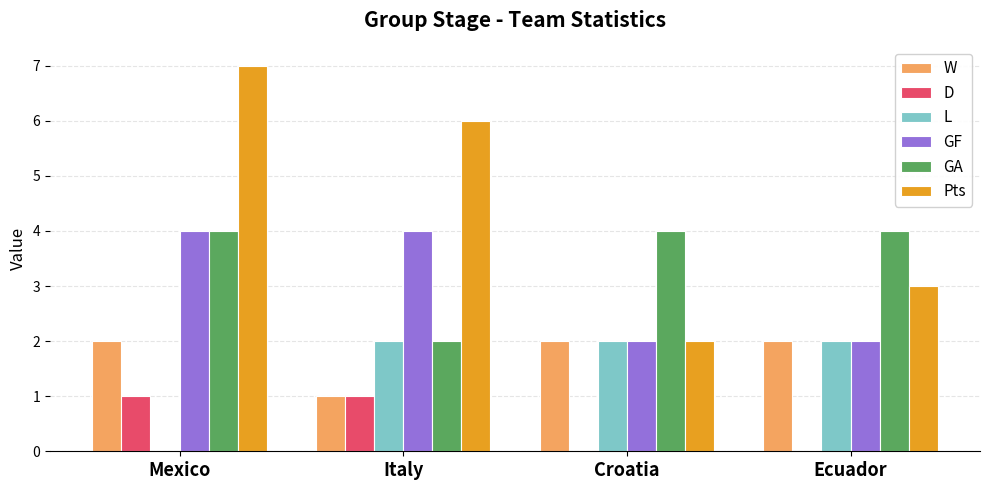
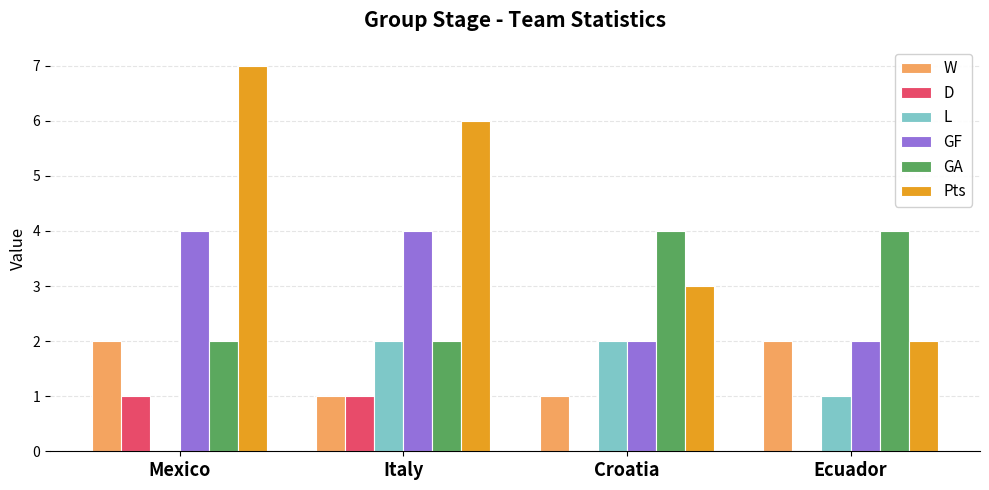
  {
    "W": {
      "Mexico": 2,
      "Italy": 1,
-     "Croatia": 2,
+     "Croatia": 1,
      "Ecuador": 2
    },
    "D": {
      "Mexico": 1,
      "Italy": 1,
      "Croatia": 0,
      "Ecuador": 0
    },
    "L": {
      "Mexico": 0,
      "Italy": 2,
      "Croatia": 2,
-     "Ecuador": 2
+     "Ecuador": 1
    },
    "GF": {
      "Mexico": 4,
      "Italy": 4,
      "Croatia": 2,
      "Ecuador": 2
    },
    "GA": {
-     "Mexico": 4,
+     "Mexico": 2,
      "Italy": 2,
      "Croatia": 4,
      "Ecuador": 4
    },
    "Pts": {
      "Mexico": 7,
      "Italy": 6,
-     "Croatia": 2,
-     "Ecuador": 3
+     "Croatia": 3,
+     "Ecuador": 2
    }
  }
